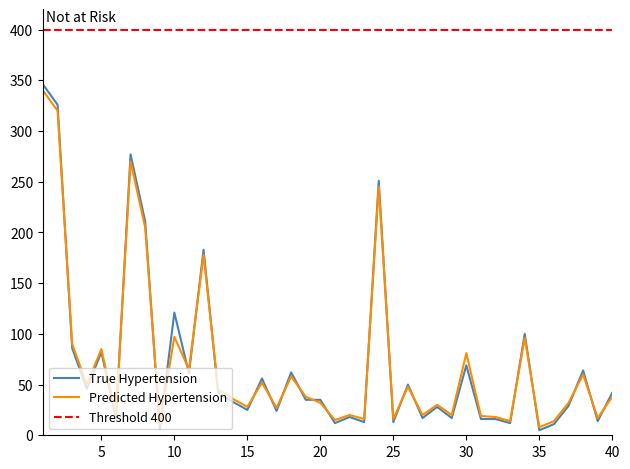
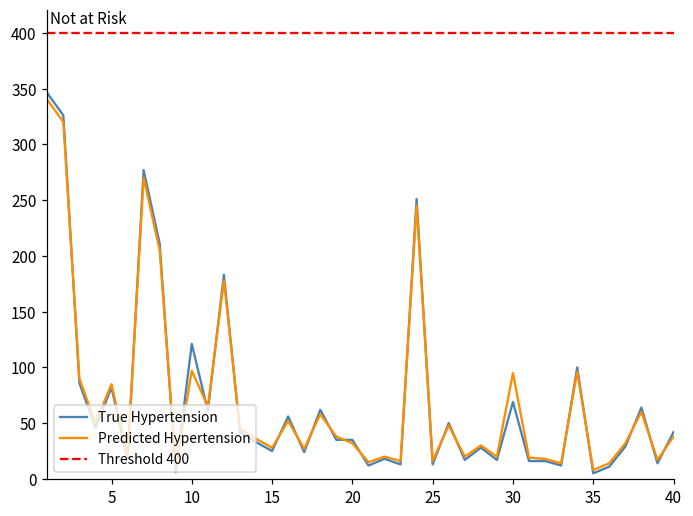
  {
    "True Hypertension": {
      "5": 82,
      "10": 121,
      "15": 25,
      "20": 35,
      "25": 13,
      "30": 69,
      "35": 5,
      "40": 42
    },
    "Predicted Hypertension": {
      "5": 85,
      "10": 97,
      "15": 28,
      "20": 32,
      "25": 16,
-     "30": 81,
+     "30": 95,
      "35": 8,
      "40": 38
    }
  }
